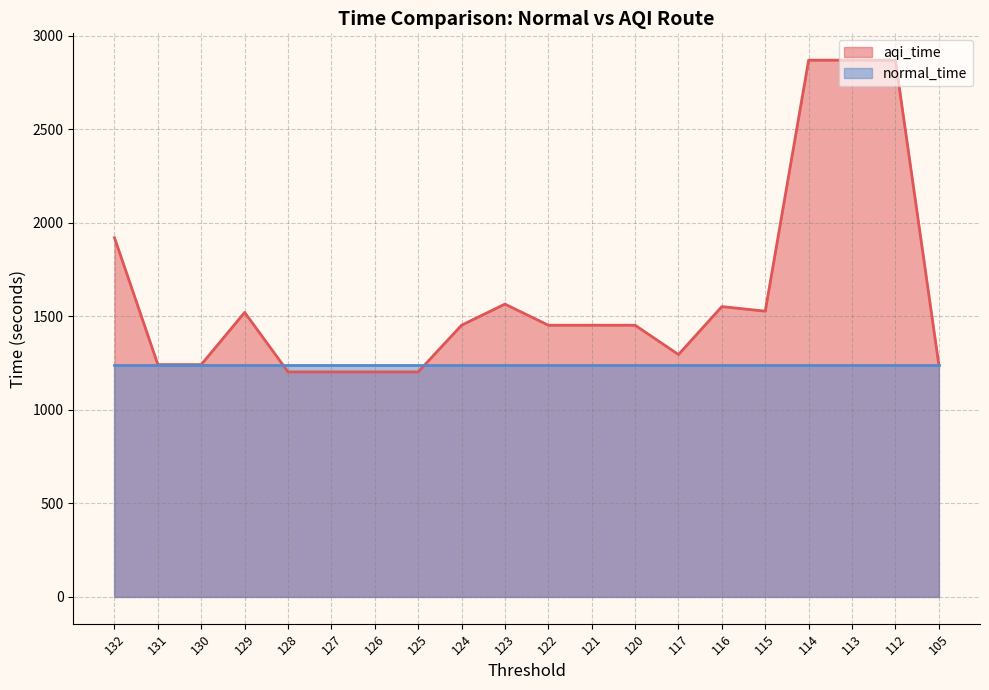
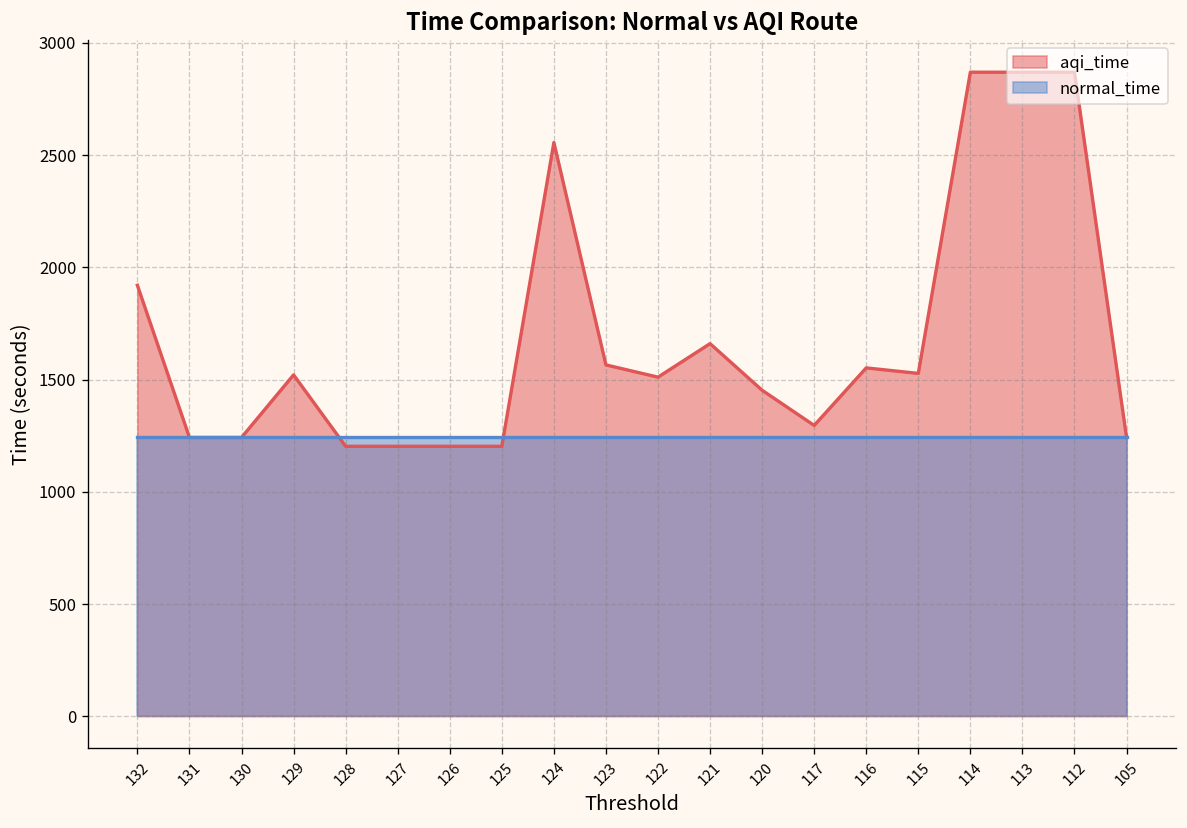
  {
    "aqi_time": {
      "132": 1920,
      "129": 1520,
      "128": 1200,
      "127": 1200,
      "126": 1200,
      "125": 1200,
-     "124": 1450,
+     "124": 2560,
      "123": 1570,
-     "122": 1450,
-     "121": 1450,
+     "122": 1510,
+     "121": 1660,
      "120": 1450,
      "117": 1300,
      "116": 1550,
      "115": 1530,
      "114": 2870
    },
    "normal_time": {
      "132": 1240,
      "129": 1240,
      "128": 1240,
      "127": 1240,
      "126": 1240,
      "125": 1240,
      "124": 1240,
      "123": 1240,
      "122": 1240,
      "121": 1240,
      "120": 1240,
      "117": 1240,
      "116": 1240,
      "115": 1240,
      "114": 1240,
      "113": 1240,
      "112": 1240
    }
  }
